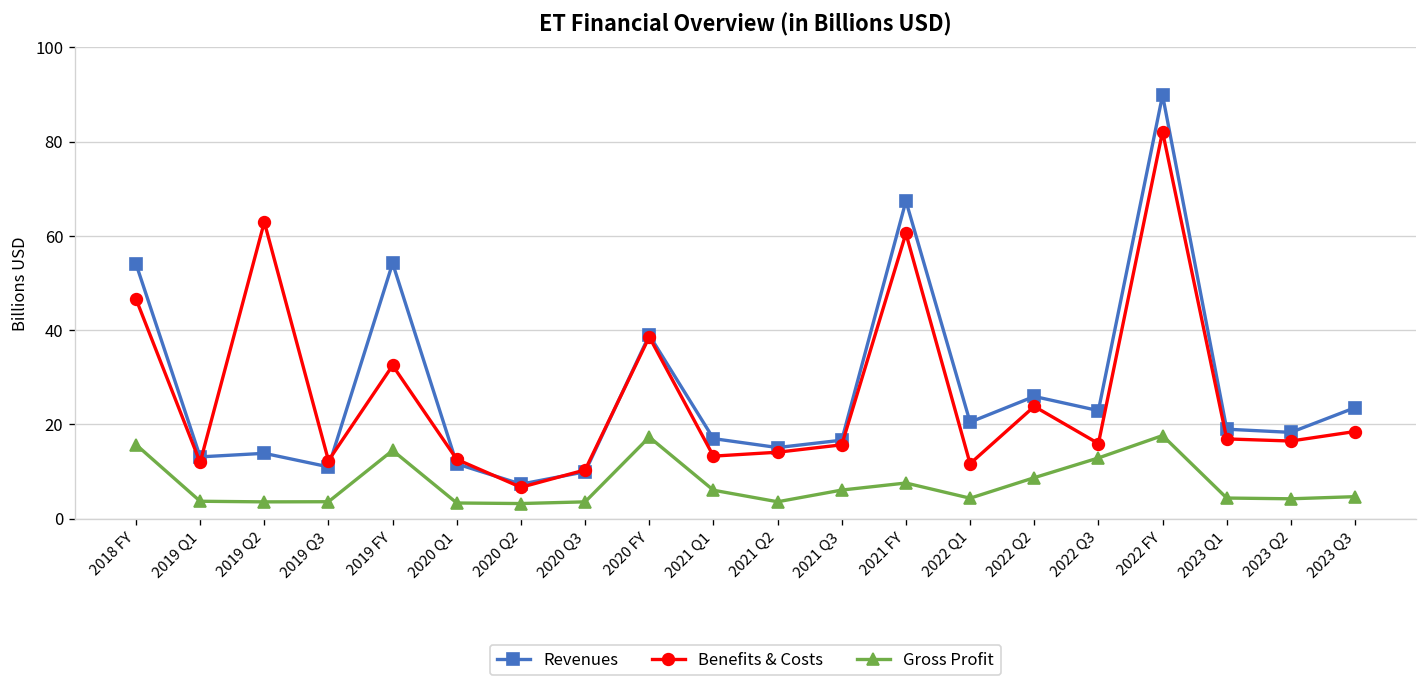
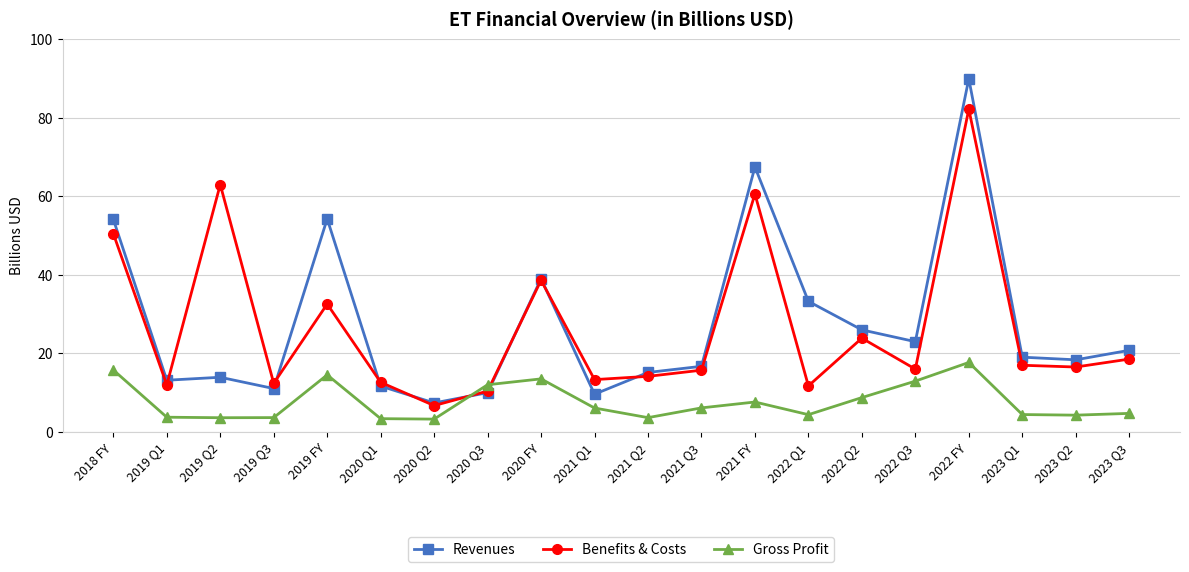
  {
    "Revenues": {
      "2018 FY": 54,
      "2019 Q1": 13,
      "2019 Q2": 14,
      "2019 Q3": 11,
      "2019 FY": 54,
      "2020 Q1": 12,
      "2020 Q2": 7,
-     "2021 Q1": 17,
+     "2021 Q1": 10,
      "2021 Q2": 15,
      "2021 Q3": 17,
      "2021 FY": 67,
-     "2022 Q1": 20,
+     "2022 Q1": 33,
      "2022 Q2": 26,
      "2022 Q3": 23,
      "2022 FY": 90,
      "2023 Q1": 19,
      "2023 Q2": 18,
-     "2023 Q3": 24
+     "2023 Q3": 21
    },
    "Benefits & Costs": {
-     "2018 FY": 47,
+     "2018 FY": 50,
      "2019 Q1": 12,
      "2019 Q2": 63,
      "2019 Q3": 12,
      "2019 FY": 33,
      "2020 Q1": 13,
      "2020 Q2": 7,
      "2021 Q1": 13,
      "2021 Q2": 14,
      "2021 Q3": 16,
      "2021 FY": 61,
      "2022 Q1": 12,
      "2022 Q2": 24,
      "2022 Q3": 16,
      "2022 FY": 82,
      "2023 Q1": 17,
      "2023 Q2": 16,
      "2023 Q3": 19
    },
    "Gross Profit": {
      "2018 FY": 16,
      "2019 Q1": 4,
      "2019 Q2": 4,
      "2019 Q3": 4,
      "2019 FY": 14,
      "2020 Q1": 3,
      "2020 Q2": 3,
-     "2020 Q3": 4,
-     "2020 FY": 17,
+     "2020 Q3": 12,
+     "2020 FY": 13,
      "2021 Q1": 6,
      "2021 Q2": 4,
      "2021 Q3": 6,
      "2021 FY": 8,
      "2022 Q1": 4,
      "2022 Q2": 9,
      "2022 Q3": 13,
      "2022 FY": 18,
      "2023 Q1": 4,
      "2023 Q2": 4,
      "2023 Q3": 5
    }
  }
